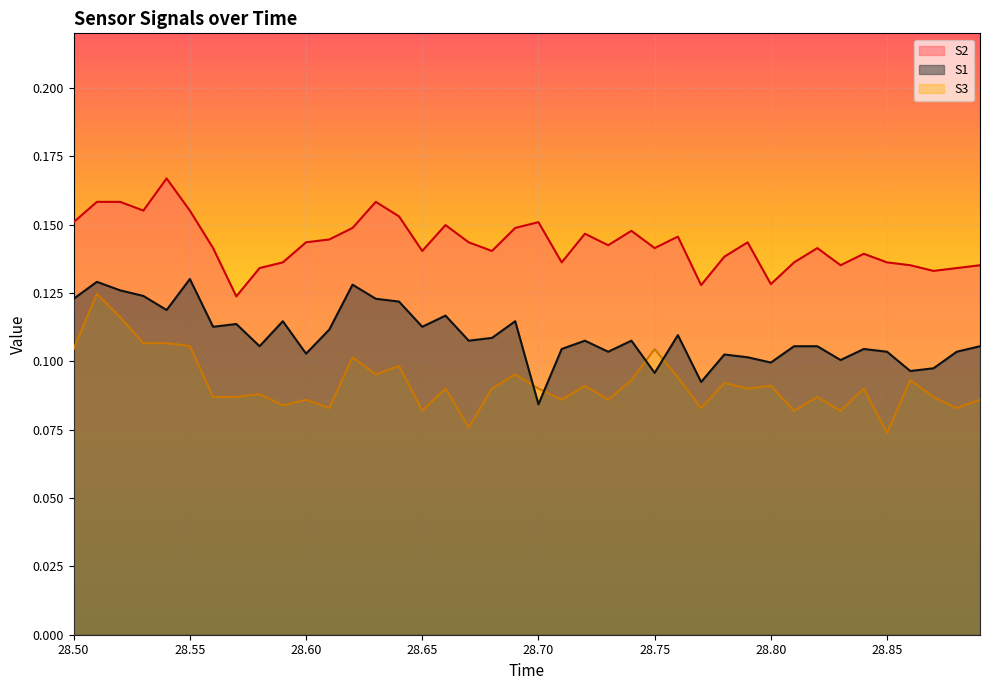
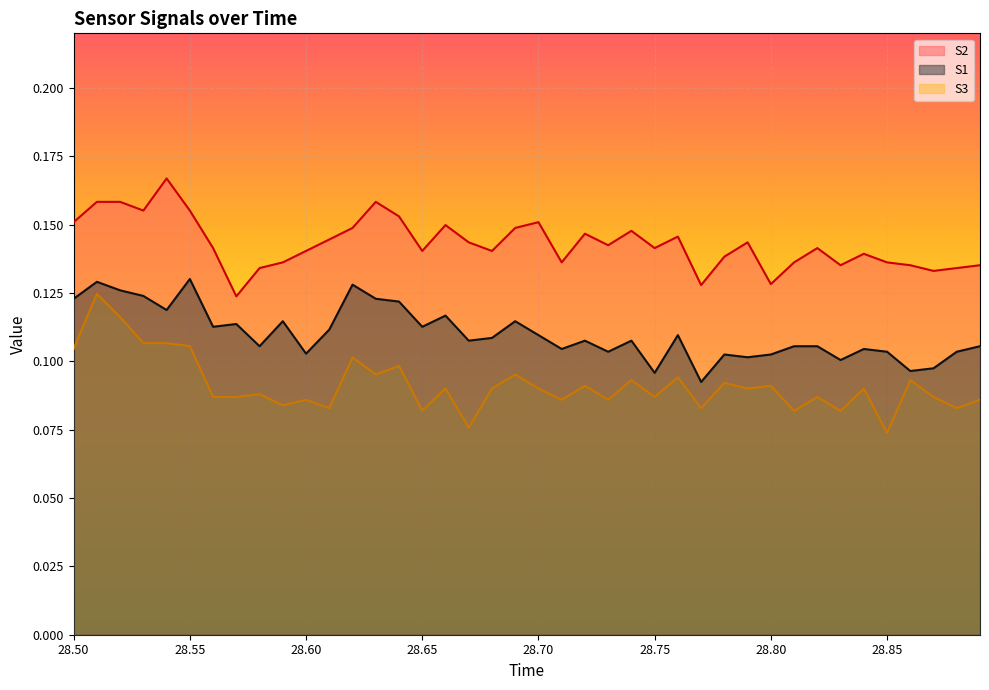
  {
    "S2": {
      "28.50": 0.151,
      "28.55": 0.155,
-     "28.60": 0.144,
+     "28.60": 0.140,
      "28.65": 0.140,
      "28.70": 0.151,
      "28.75": 0.141,
      "28.80": 0.128,
      "28.85": 0.136
    },
    "S1": {
      "28.50": 0.123,
      "28.55": 0.130,
      "28.60": 0.103,
      "28.65": 0.113,
-     "28.70": 0.084,
+     "28.70": 0.110,
      "28.75": 0.096,
-     "28.80": 0.100,
+     "28.80": 0.103,
      "28.85": 0.104
    },
    "S3": {
      "28.50": 0.105,
      "28.55": 0.106,
      "28.60": 0.086,
      "28.65": 0.082,
      "28.70": 0.090,
-     "28.75": 0.104,
+     "28.75": 0.087,
      "28.80": 0.091,
      "28.85": 0.074
    }
  }
